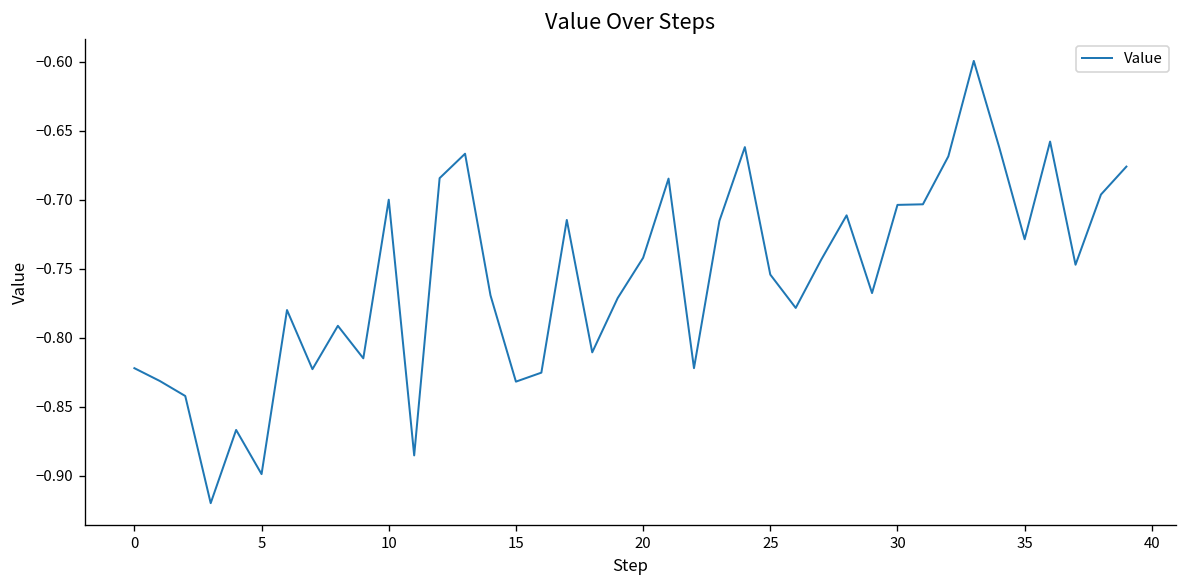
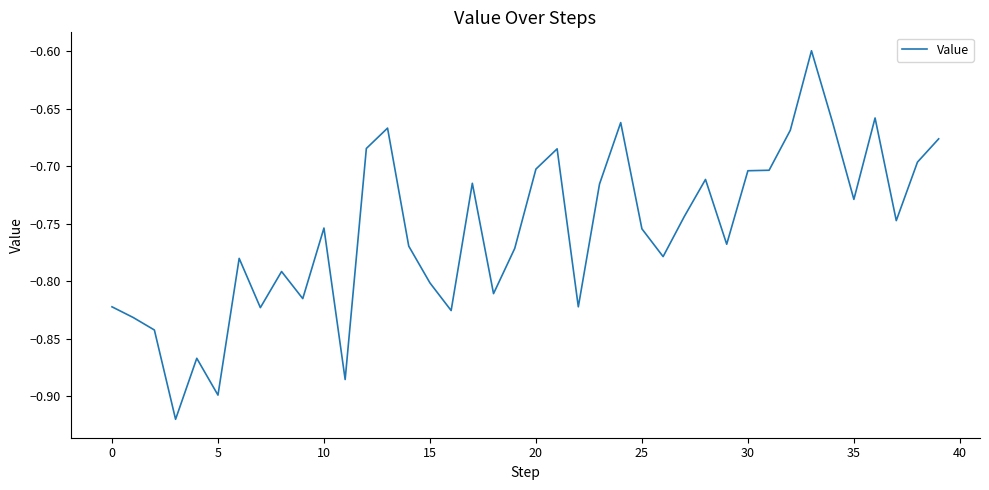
  {
    "0": -0.822,
    "5": -0.899,
-   "10": -0.700,
-   "15": -0.832,
-   "20": -0.742,
+   "10": -0.754,
+   "15": -0.801,
+   "20": -0.702,
    "25": -0.754,
    "30": -0.704,
    "35": -0.729
  }
